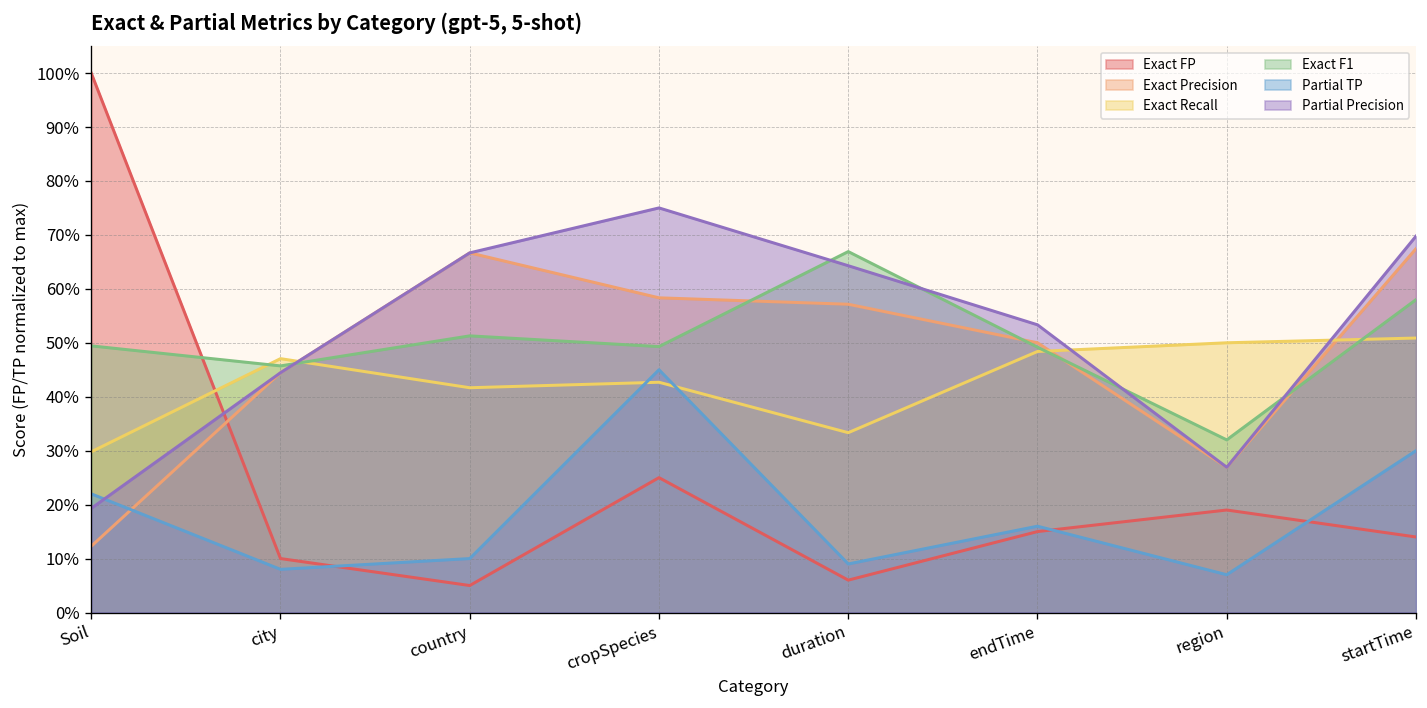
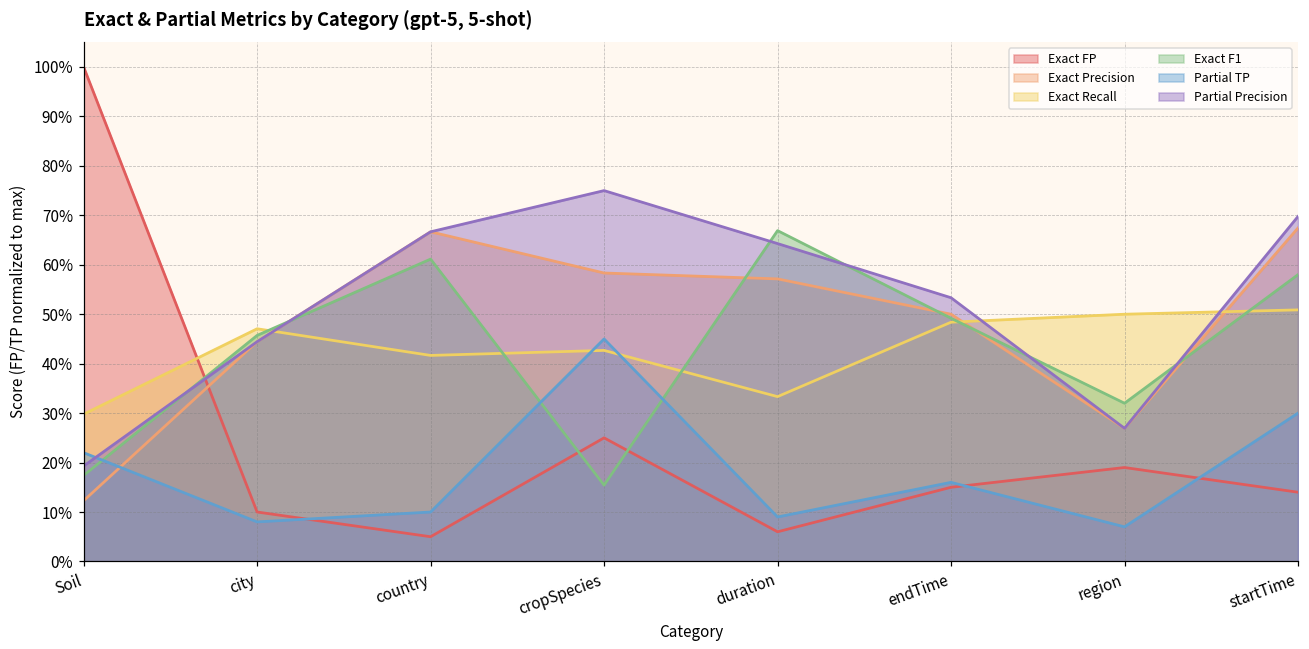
  {
    "Exact F1": {
-     "Soil": "49%",
+     "Soil": "17%",
      "city": "46%",
-     "country": "51%",
-     "cropSpecies": "49%",
+     "country": "61%",
+     "cropSpecies": "15%",
      "duration": "67%",
      "endTime": "49%",
      "region": "32%",
      "startTime": "58%"
    }
  }
